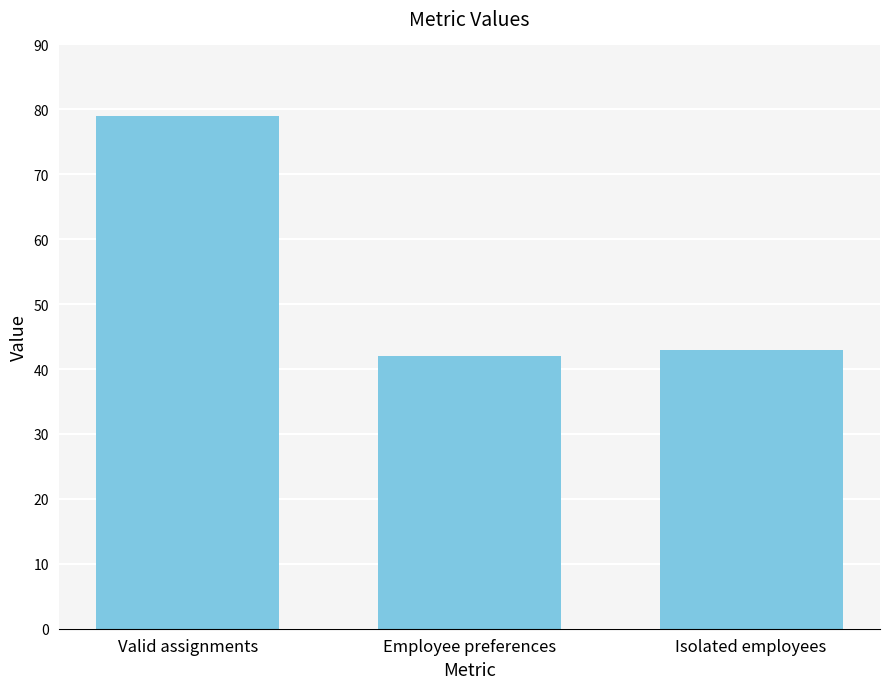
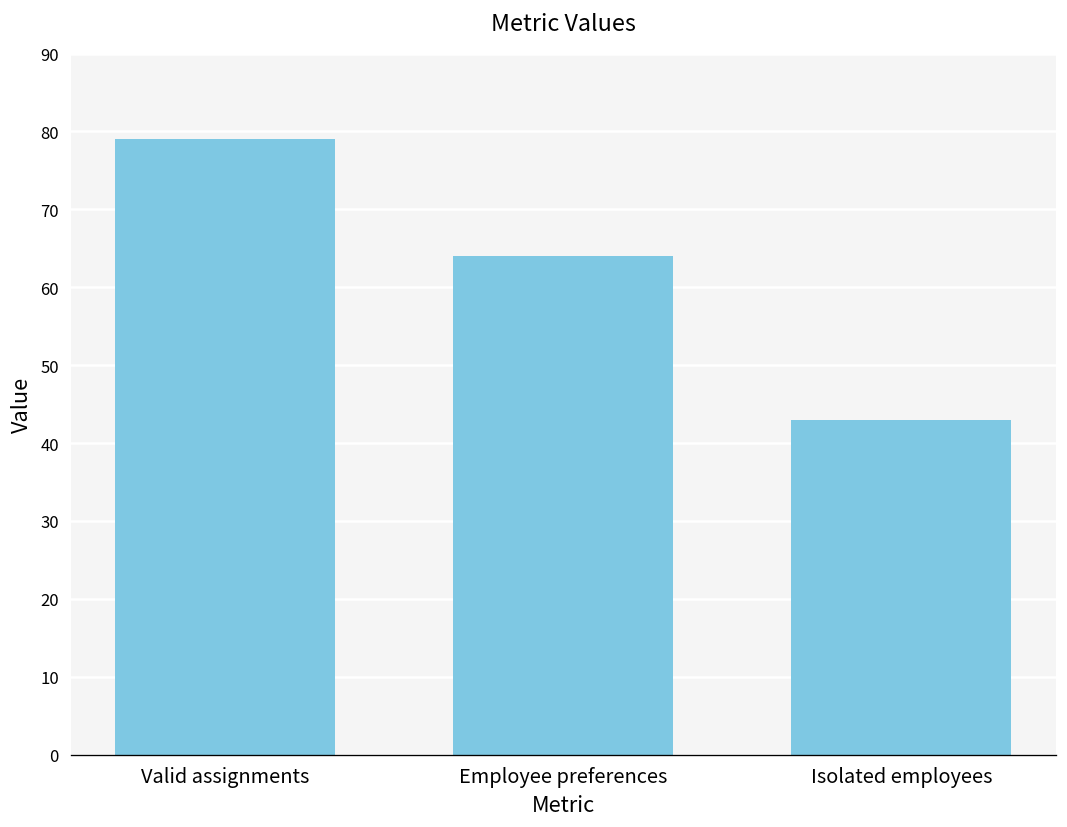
  {
    "Valid assignments": 79,
-   "Employee preferences": 42,
+   "Employee preferences": 64,
    "Isolated employees": 43
  }
